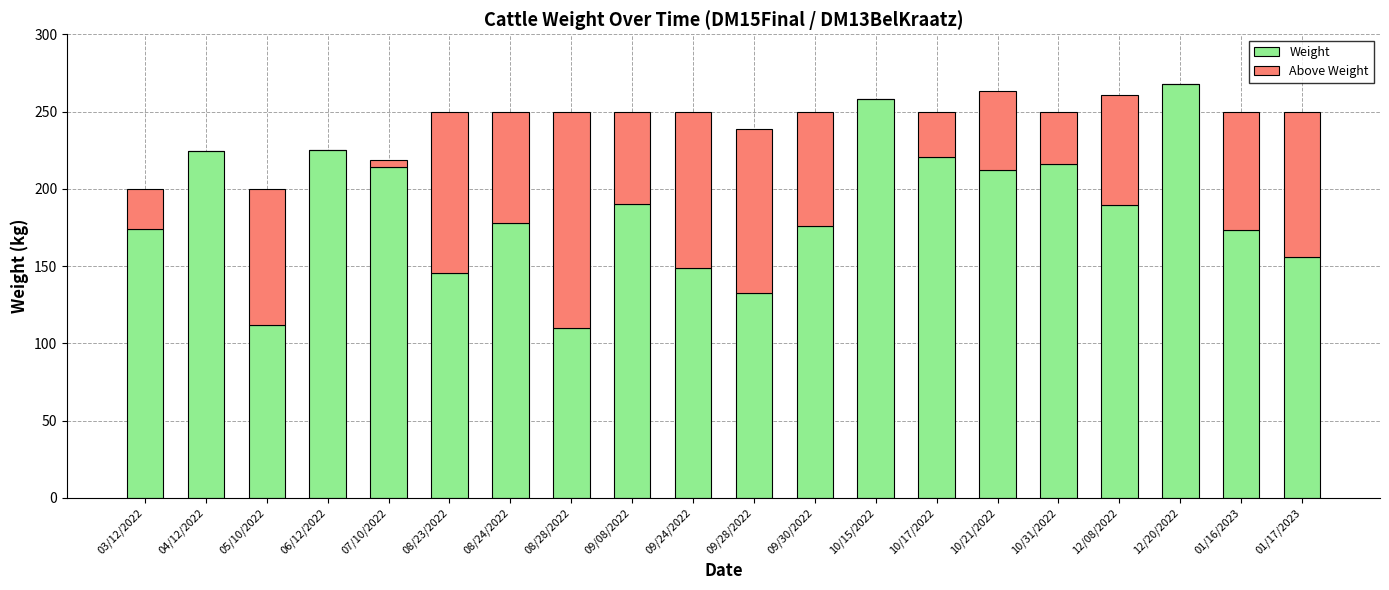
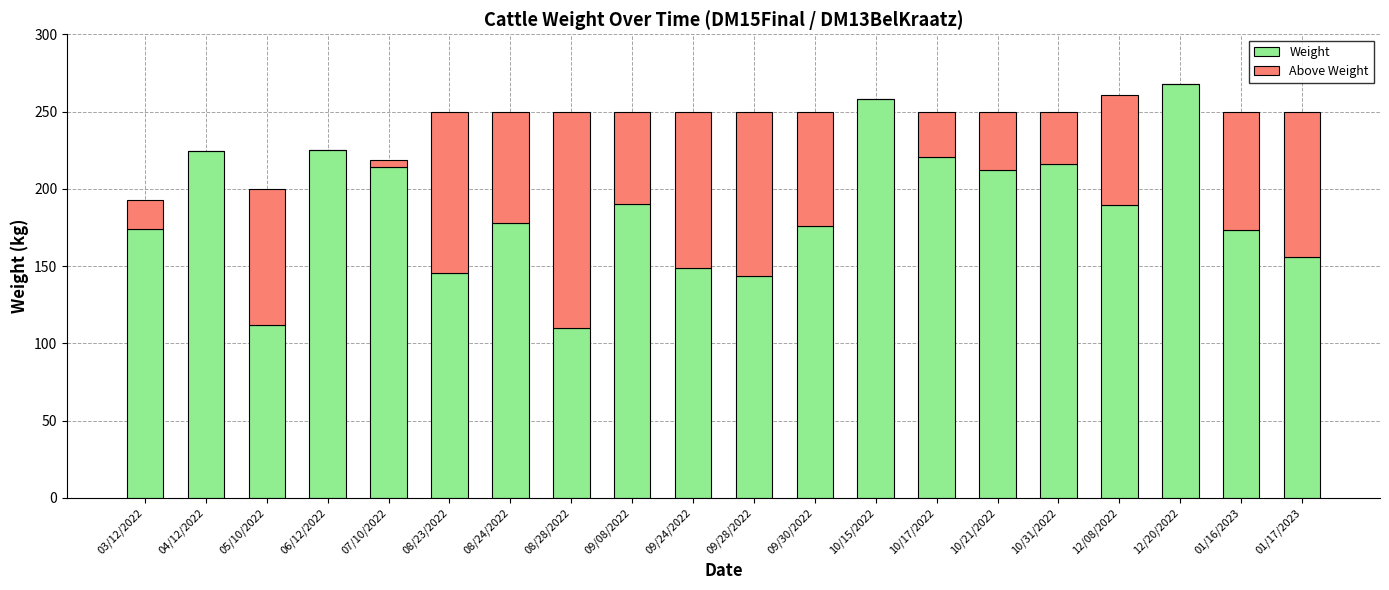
  {
    "Weight": {
      "03/12/2022": 174,
      "04/12/2022": 224,
      "05/10/2022": 112,
      "06/12/2022": 225,
      "07/10/2022": 214,
      "08/23/2022": 145,
      "08/24/2022": 178,
      "08/28/2022": 110,
      "09/08/2022": 190,
      "09/24/2022": 148,
-     "09/28/2022": 133,
+     "09/28/2022": 144,
      "09/30/2022": 176,
      "10/15/2022": 258,
      "10/17/2022": 220,
      "10/21/2022": 212,
      "10/31/2022": 216,
      "12/08/2022": 189,
      "12/20/2022": 268,
      "01/16/2023": 174,
      "01/17/2023": 156
    },
    "Above Weight": {
-     "03/12/2022": 26,
+     "03/12/2022": 18,
      "04/12/2022": 0,
      "05/10/2022": 88,
      "06/12/2022": 0,
      "07/10/2022": 4,
      "08/23/2022": 105,
      "08/24/2022": 72,
      "08/28/2022": 140,
      "09/08/2022": 60,
      "09/24/2022": 102,
      "09/28/2022": 106,
      "09/30/2022": 74,
      "10/15/2022": 0,
      "10/17/2022": 30,
-     "10/21/2022": 51,
+     "10/21/2022": 38,
      "10/31/2022": 34,
      "12/08/2022": 71,
      "12/20/2022": 0,
      "01/16/2023": 76,
      "01/17/2023": 94
    }
  }
